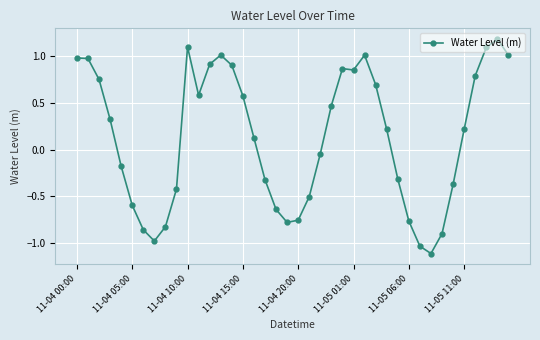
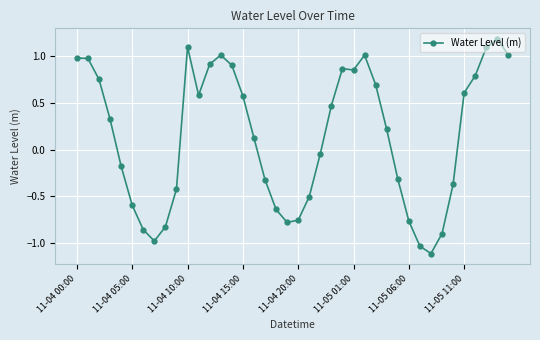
  {
    "11-04 00:00": 1.0,
    "11-04 05:00": -0.6,
    "11-04 10:00": 1.1,
    "11-04 15:00": 0.6,
    "11-04 20:00": -0.8,
    "11-05 01:00": 0.9,
    "11-05 06:00": -0.8,
-   "11-05 11:00": 0.2
+   "11-05 11:00": 0.6
  }
